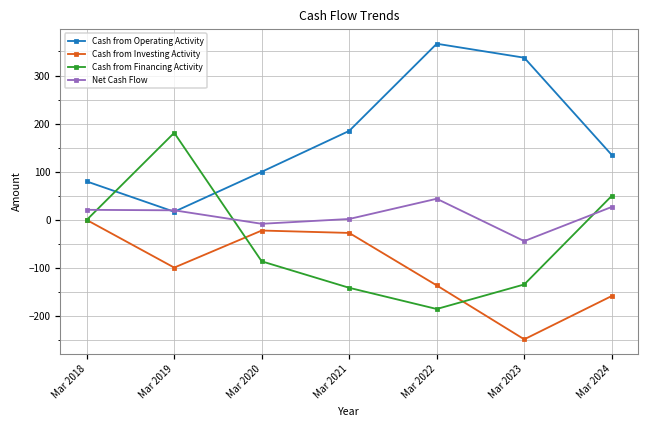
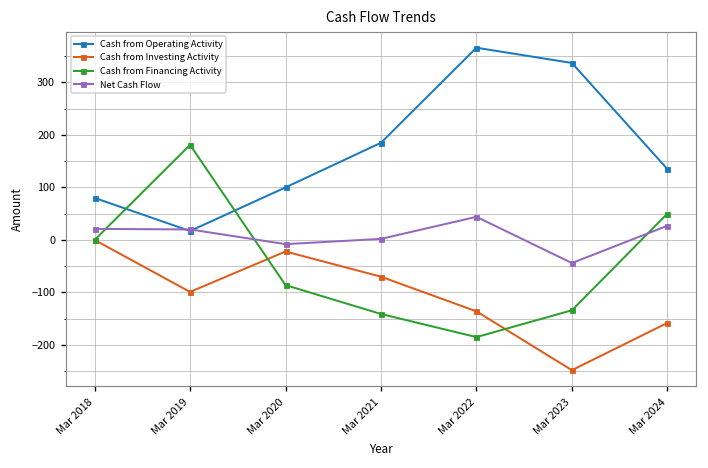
  {
    "Cash from Operating Activity": {
      "Mar 2018": 80,
      "Mar 2020": 100,
      "Mar 2021": 190,
      "Mar 2022": 370,
      "Mar 2023": 340,
      "Mar 2024": 140
    },
    "Cash from Investing Activity": {
      "Mar 2019": -100,
      "Mar 2020": -20,
-     "Mar 2021": -30,
+     "Mar 2021": -70,
      "Mar 2022": -140,
      "Mar 2023": -250,
      "Mar 2024": -160
    },
    "Cash from Financing Activity": {
      "Mar 2019": 180,
      "Mar 2020": -90,
      "Mar 2021": -140,
      "Mar 2022": -190,
      "Mar 2023": -130,
      "Mar 2024": 50
    },
    "Net Cash Flow": {
      "Mar 2018": 20,
      "Mar 2020": -10,
      "Mar 2021": 0,
      "Mar 2022": 40,
      "Mar 2023": -40,
      "Mar 2024": 30
    }
  }
